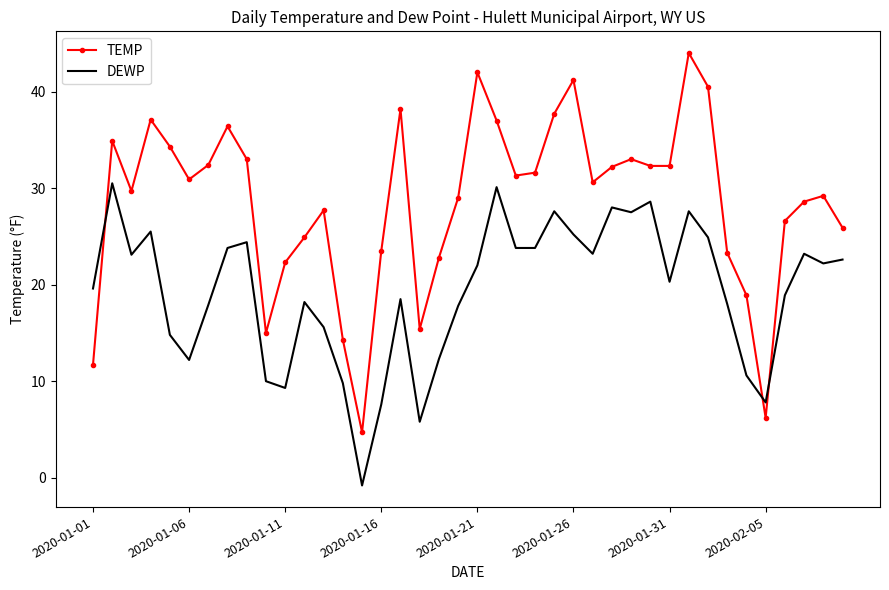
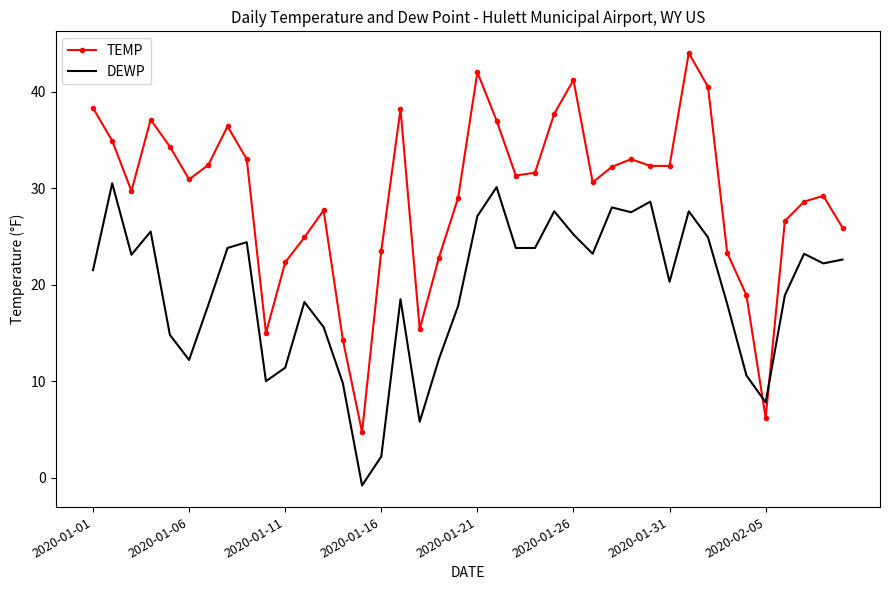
  {
    "TEMP": {
-     "2020-01-01": 12,
+     "2020-01-01": 38,
      "2020-01-06": 31,
      "2020-01-11": 22,
      "2020-01-16": 24,
      "2020-01-21": 42,
      "2020-01-26": 41,
      "2020-01-31": 32,
      "2020-02-05": 6
    },
    "DEWP": {
-     "2020-01-01": 20,
+     "2020-01-01": 22,
      "2020-01-06": 12,
-     "2020-01-11": 9,
-     "2020-01-16": 8,
-     "2020-01-21": 22,
+     "2020-01-11": 11,
+     "2020-01-16": 2,
+     "2020-01-21": 27,
      "2020-01-26": 25,
      "2020-01-31": 20,
      "2020-02-05": 8
    }
  }
